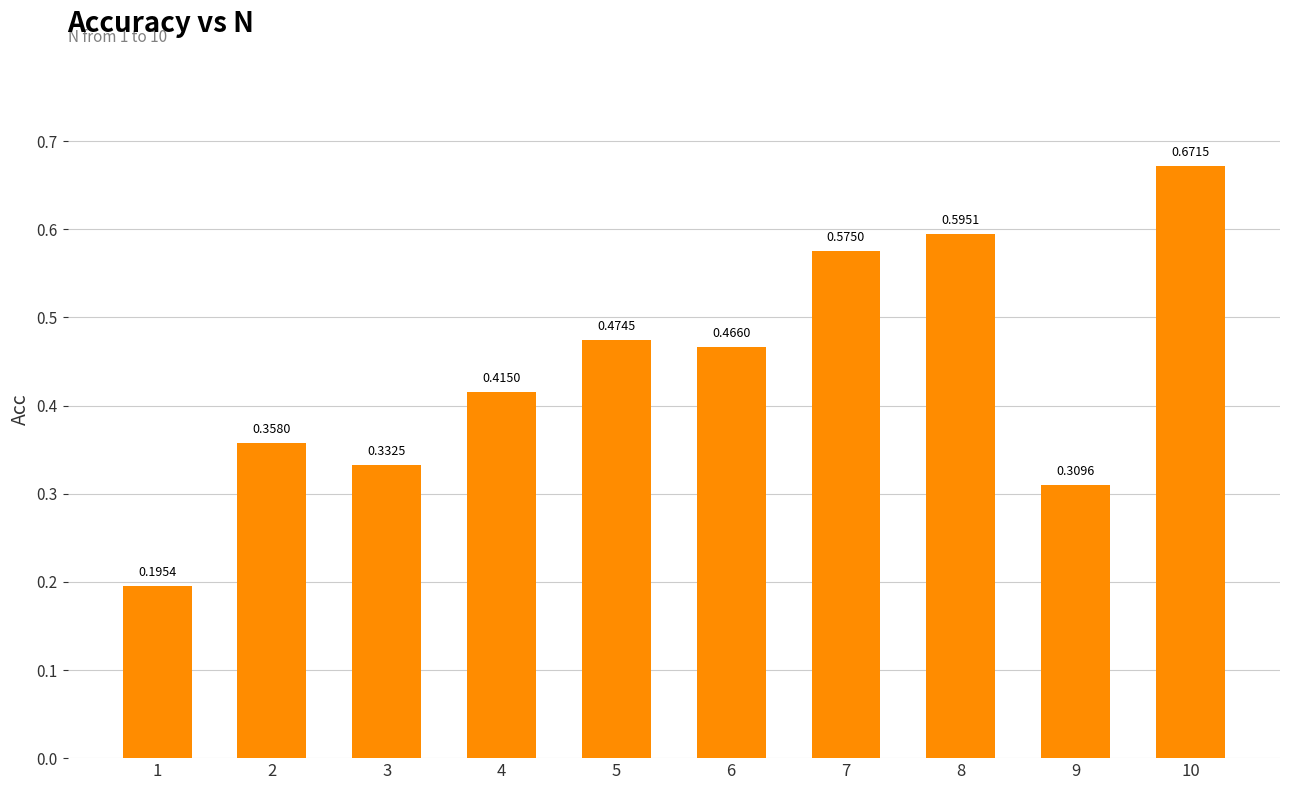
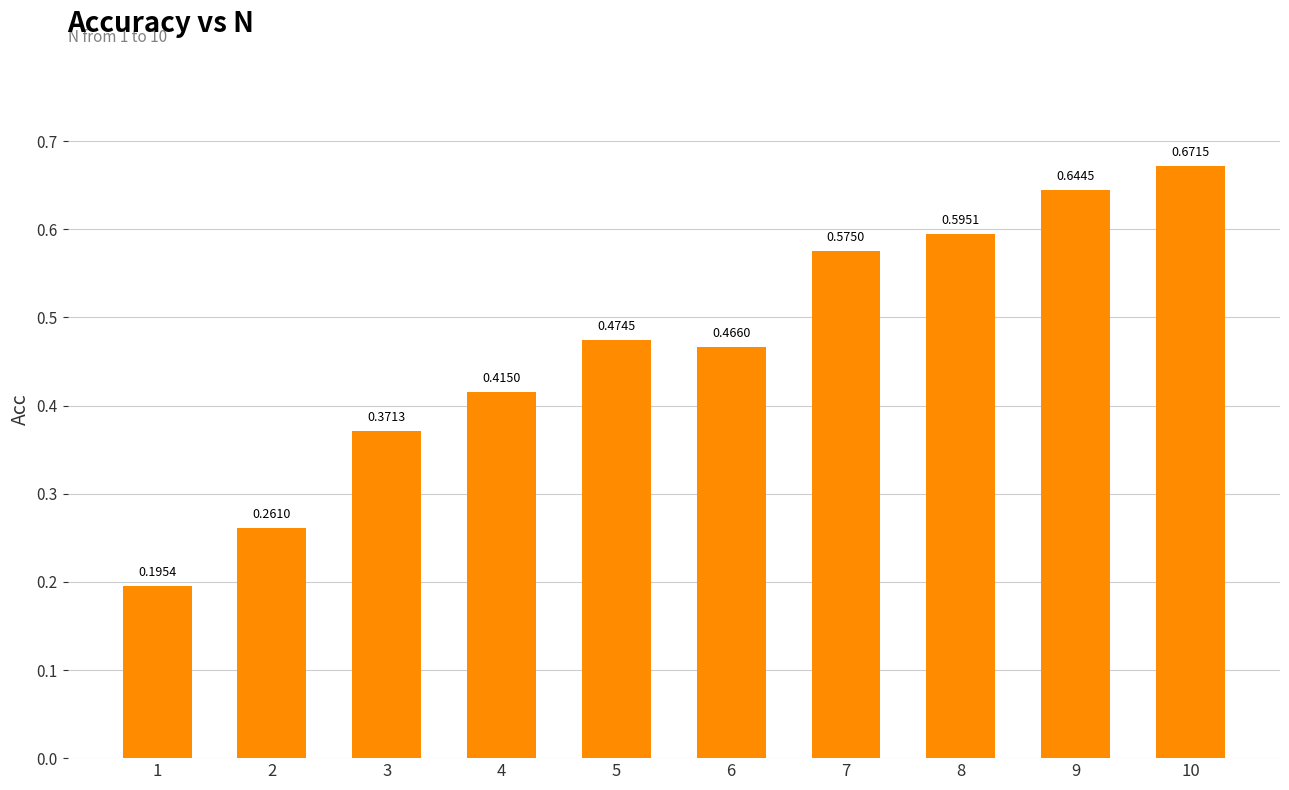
  {
    "1": 0.1954,
-   "2": 0.3580,
-   "3": 0.3325,
+   "2": 0.2610,
+   "3": 0.3713,
    "4": 0.4150,
    "5": 0.4745,
    "6": 0.4660,
    "7": 0.5750,
    "8": 0.5951,
-   "9": 0.3096,
+   "9": 0.6445,
    "10": 0.6715
  }
